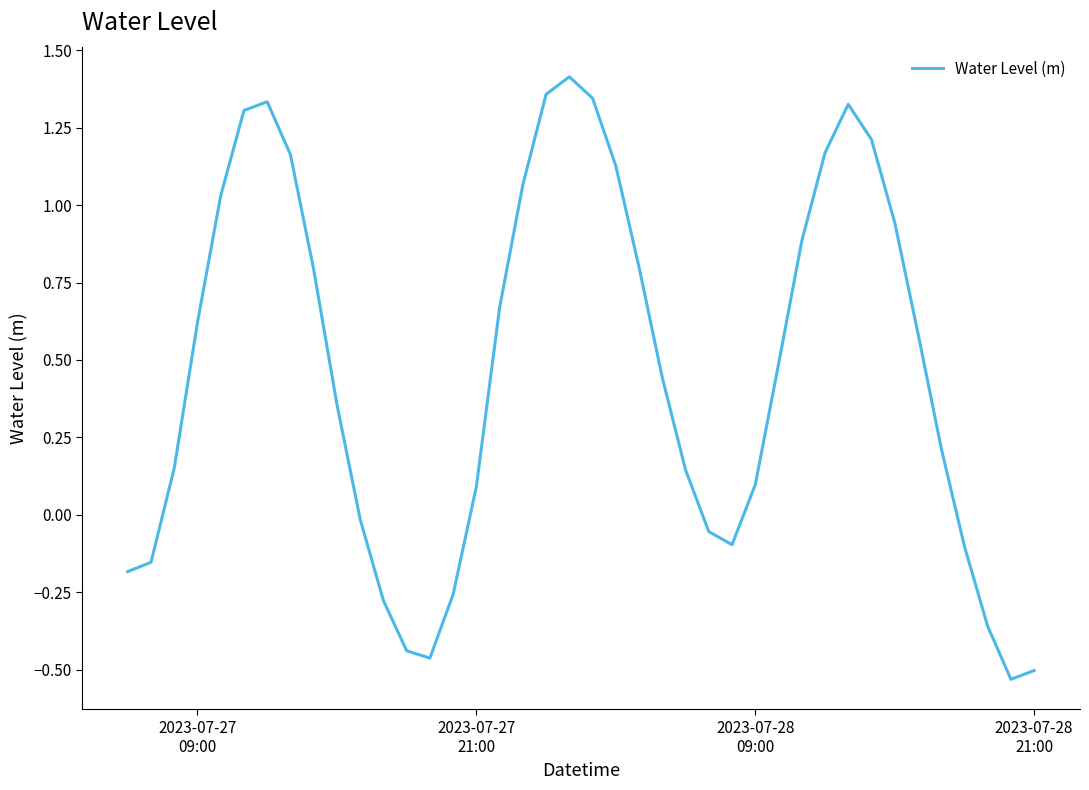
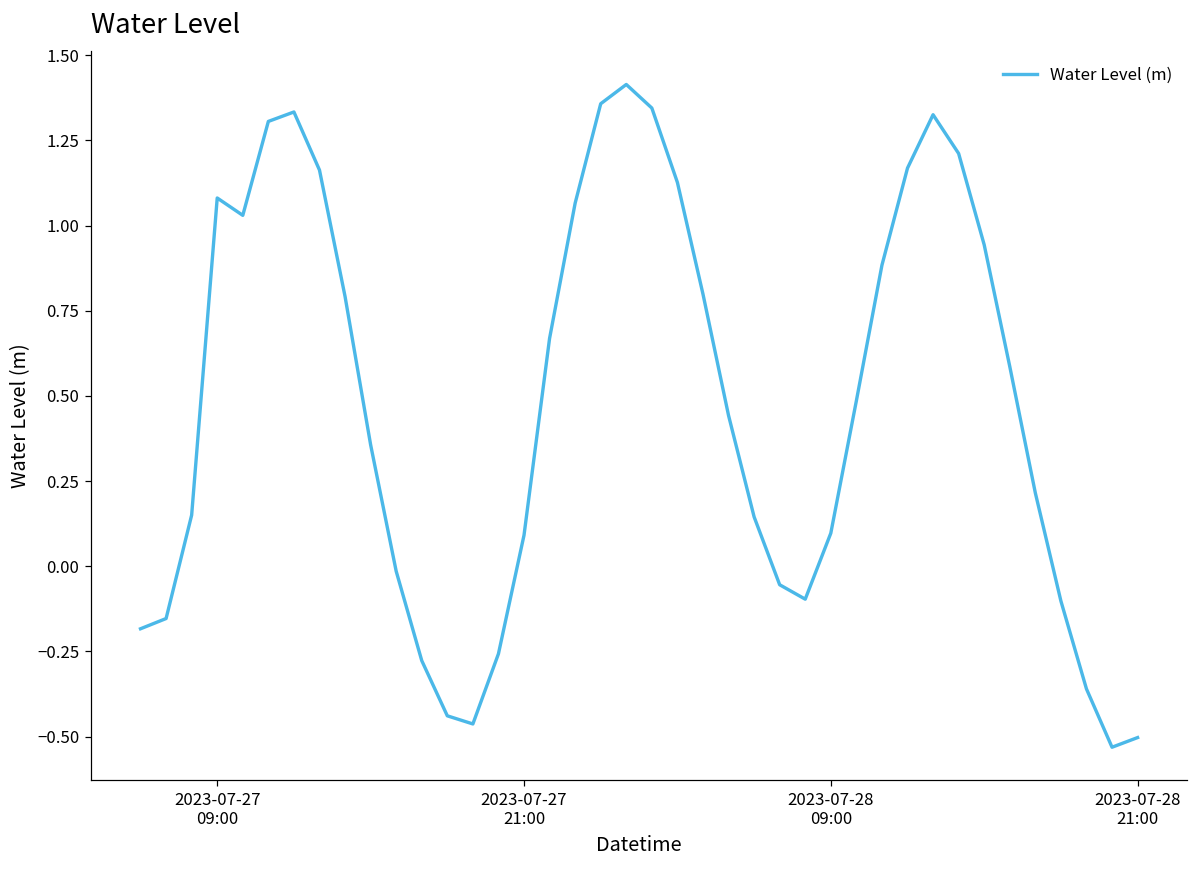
  {
-   "2023-07-27 09:00": 0.62,
+   "2023-07-27 09:00": 1.08,
    "2023-07-27 21:00": 0.09,
    "2023-07-28 09:00": 0.10,
    "2023-07-28 21:00": -0.50
  }
